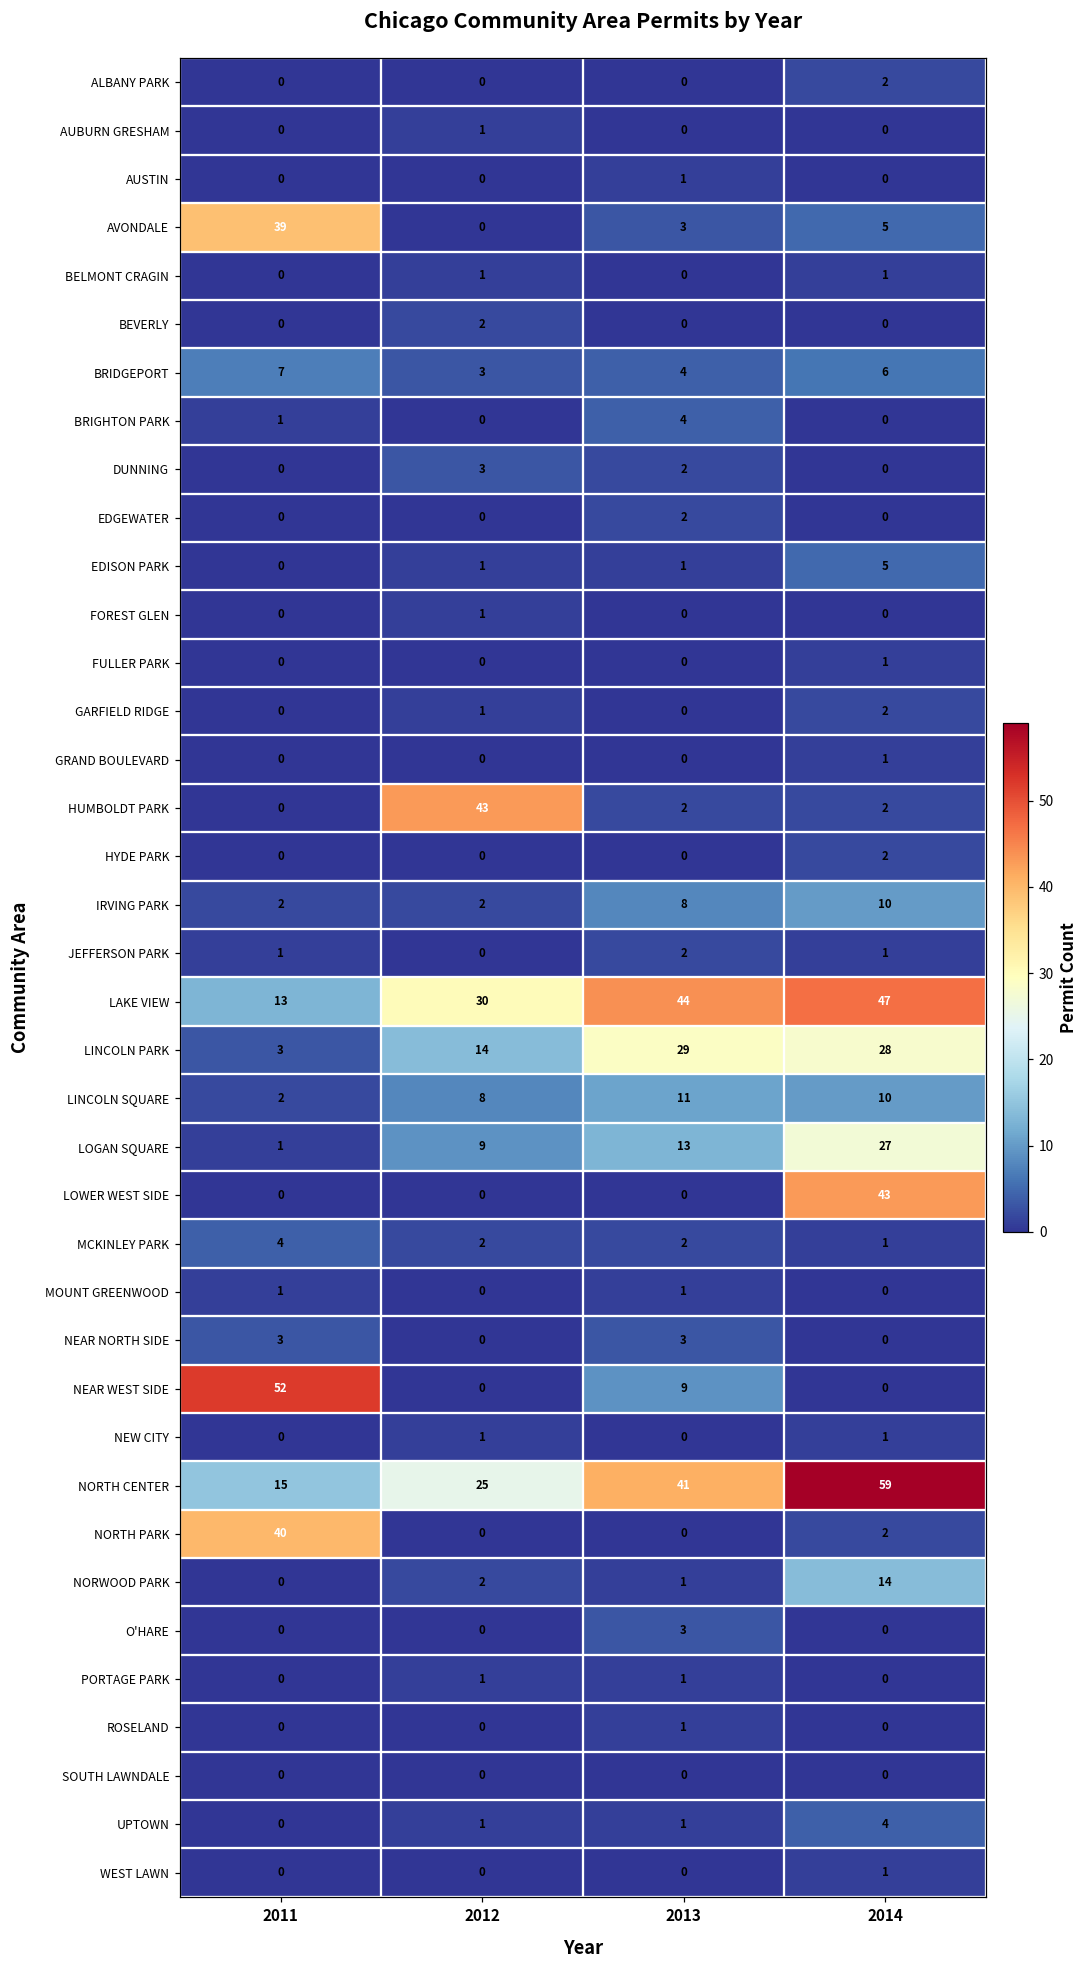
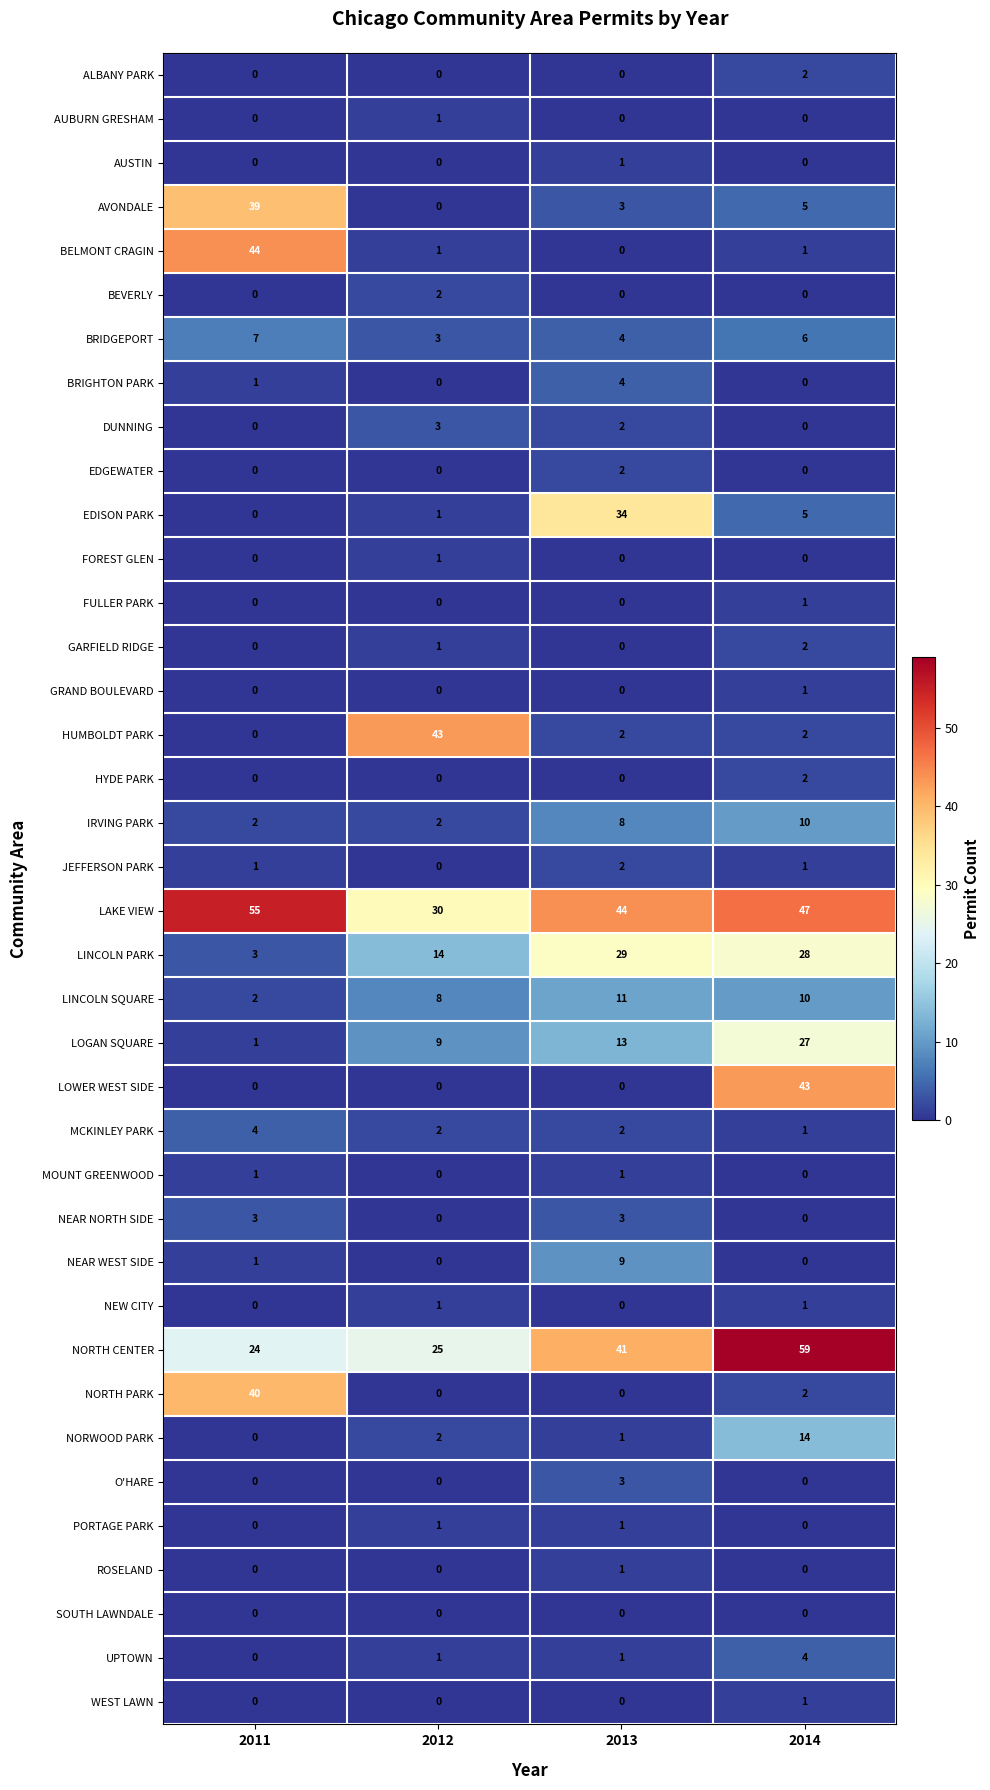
  {
    "ALBANY PARK": {
      "2011": 0,
      "2012": 0,
      "2013": 0,
      "2014": 2
    },
    "AUBURN GRESHAM": {
      "2011": 0,
      "2012": 1,
      "2013": 0,
      "2014": 0
    },
    "AUSTIN": {
      "2011": 0,
      "2012": 0,
      "2013": 1,
      "2014": 0
    },
    "AVONDALE": {
      "2011": 39,
      "2012": 0,
      "2013": 3,
      "2014": 5
    },
    "BELMONT CRAGIN": {
-     "2011": 0,
+     "2011": 44,
      "2012": 1,
      "2013": 0,
      "2014": 1
    },
    "BEVERLY": {
      "2011": 0,
      "2012": 2,
      "2013": 0,
      "2014": 0
    },
    "BRIDGEPORT": {
      "2011": 7,
      "2012": 3,
      "2013": 4,
      "2014": 6
    },
    "BRIGHTON PARK": {
      "2011": 1,
      "2012": 0,
      "2013": 4,
      "2014": 0
    },
    "DUNNING": {
      "2011": 0,
      "2012": 3,
      "2013": 2,
      "2014": 0
    },
    "EDGEWATER": {
      "2011": 0,
      "2012": 0,
      "2013": 2,
      "2014": 0
    },
    "EDISON PARK": {
      "2011": 0,
      "2012": 1,
-     "2013": 1,
+     "2013": 34,
      "2014": 5
    },
    "FOREST GLEN": {
      "2011": 0,
      "2012": 1,
      "2013": 0,
      "2014": 0
    },
    "FULLER PARK": {
      "2011": 0,
      "2012": 0,
      "2013": 0,
      "2014": 1
    },
    "GARFIELD RIDGE": {
      "2011": 0,
      "2012": 1,
      "2013": 0,
      "2014": 2
    },
    "GRAND BOULEVARD": {
      "2011": 0,
      "2012": 0,
      "2013": 0,
      "2014": 1
    },
    "HUMBOLDT PARK": {
      "2011": 0,
      "2012": 43,
      "2013": 2,
      "2014": 2
    },
    "HYDE PARK": {
      "2011": 0,
      "2012": 0,
      "2013": 0,
      "2014": 2
    },
    "IRVING PARK": {
      "2011": 2,
      "2012": 2,
      "2013": 8,
      "2014": 10
    },
    "JEFFERSON PARK": {
      "2011": 1,
      "2012": 0,
      "2013": 2,
      "2014": 1
    },
    "LAKE VIEW": {
-     "2011": 13,
+     "2011": 55,
      "2012": 30,
      "2013": 44,
      "2014": 47
    },
    "LINCOLN PARK": {
      "2011": 3,
      "2012": 14,
      "2013": 29,
      "2014": 28
    },
    "LINCOLN SQUARE": {
      "2011": 2,
      "2012": 8,
      "2013": 11,
      "2014": 10
    },
    "LOGAN SQUARE": {
      "2011": 1,
      "2012": 9,
      "2013": 13,
      "2014": 27
    },
    "LOWER WEST SIDE": {
      "2011": 0,
      "2012": 0,
      "2013": 0,
      "2014": 43
    },
    "MCKINLEY PARK": {
      "2011": 4,
      "2012": 2,
      "2013": 2,
      "2014": 1
    },
    "MOUNT GREENWOOD": {
      "2011": 1,
      "2012": 0,
      "2013": 1,
      "2014": 0
    },
    "NEAR NORTH SIDE": {
      "2011": 3,
      "2012": 0,
      "2013": 3,
      "2014": 0
    },
    "NEAR WEST SIDE": {
-     "2011": 52,
+     "2011": 1,
      "2012": 0,
      "2013": 9,
      "2014": 0
    },
    "NEW CITY": {
      "2011": 0,
      "2012": 1,
      "2013": 0,
      "2014": 1
    },
    "NORTH CENTER": {
-     "2011": 15,
+     "2011": 24,
      "2012": 25,
      "2013": 41,
      "2014": 59
    },
    "NORTH PARK": {
      "2011": 40,
      "2012": 0,
      "2013": 0,
      "2014": 2
    },
    "NORWOOD PARK": {
      "2011": 0,
      "2012": 2,
      "2013": 1,
      "2014": 14
    },
    "O'HARE": {
      "2011": 0,
      "2012": 0,
      "2013": 3,
      "2014": 0
    },
    "PORTAGE PARK": {
      "2011": 0,
      "2012": 1,
      "2013": 1,
      "2014": 0
    },
    "ROSELAND": {
      "2011": 0,
      "2012": 0,
      "2013": 1,
      "2014": 0
    },
    "SOUTH LAWNDALE": {
      "2011": 0,
      "2012": 0,
      "2013": 0,
      "2014": 0
    },
    "UPTOWN": {
      "2011": 0,
      "2012": 1,
      "2013": 1,
      "2014": 4
    },
    "WEST LAWN": {
      "2011": 0,
      "2012": 0,
      "2013": 0,
      "2014": 1
    }
  }
